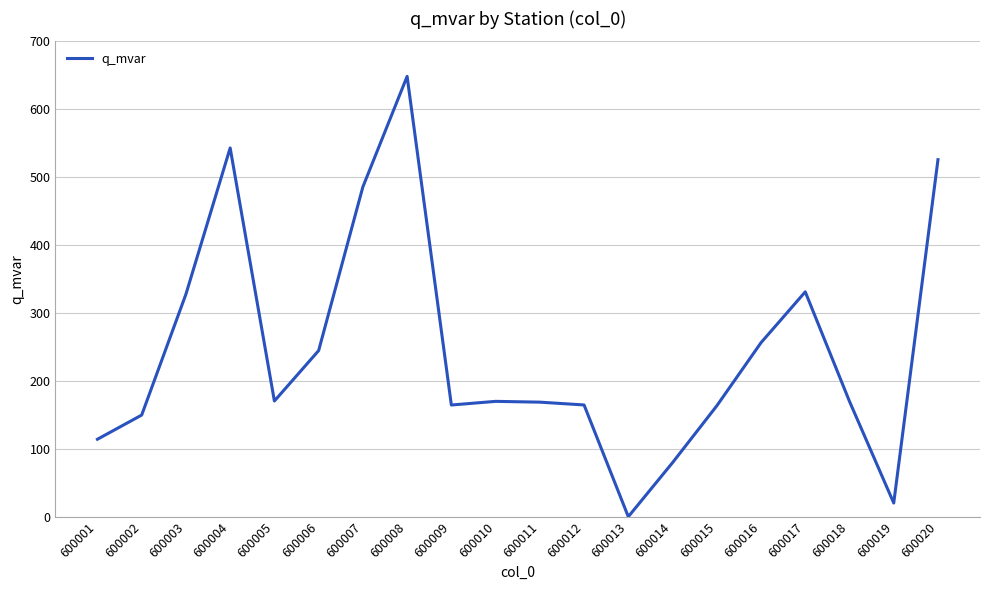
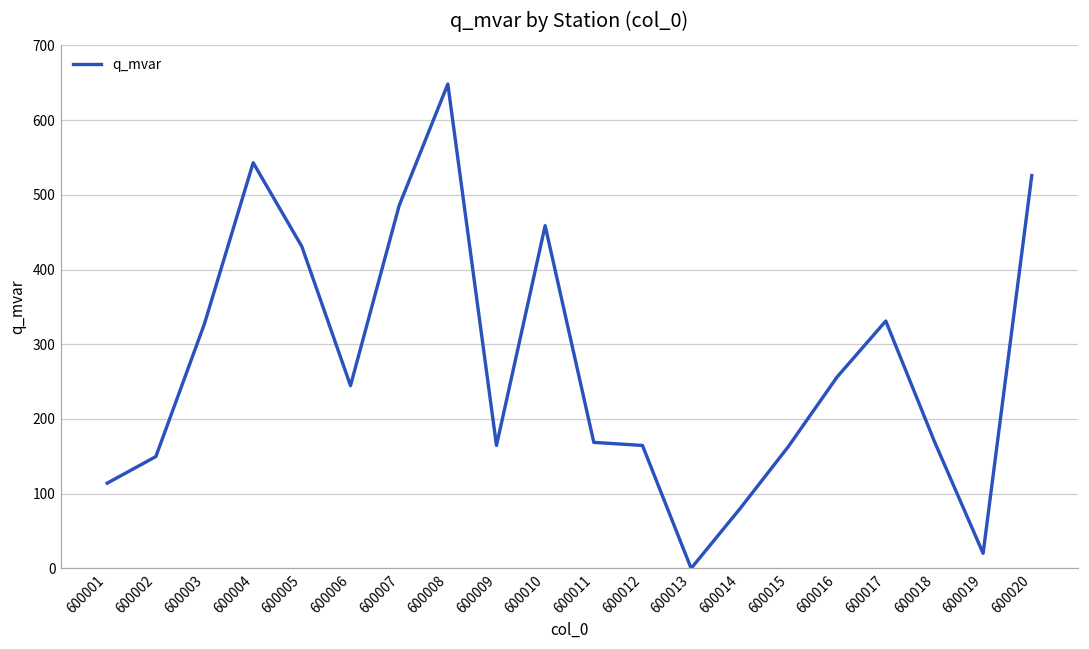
  {
    "600001": 110,
    "600002": 150,
    "600003": 330,
    "600004": 540,
-   "600005": 170,
+   "600005": 430,
    "600006": 240,
    "600007": 490,
    "600008": 650,
    "600009": 160,
-   "600010": 170,
+   "600010": 460,
    "600011": 170,
    "600012": 160,
    "600013": 0,
    "600014": 80,
    "600015": 160,
    "600016": 260,
    "600017": 330,
    "600018": 170,
    "600019": 20,
    "600020": 530
  }
